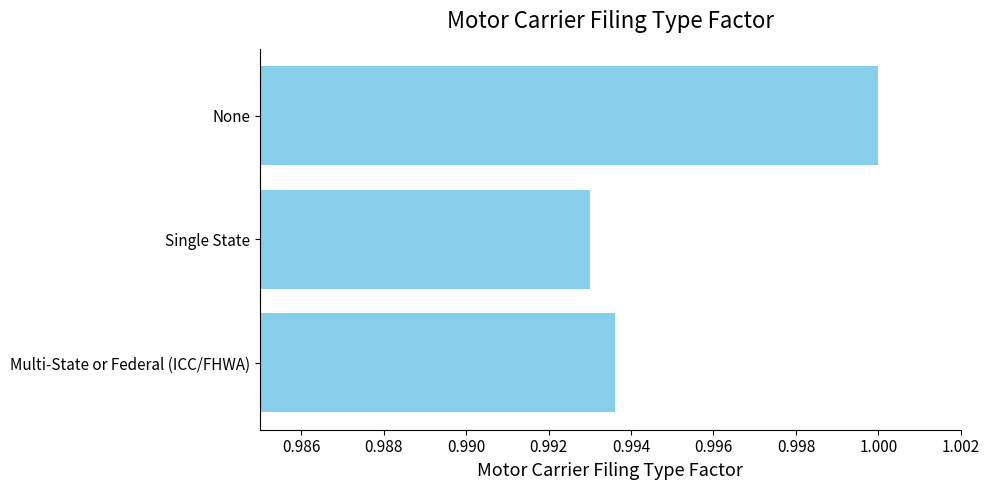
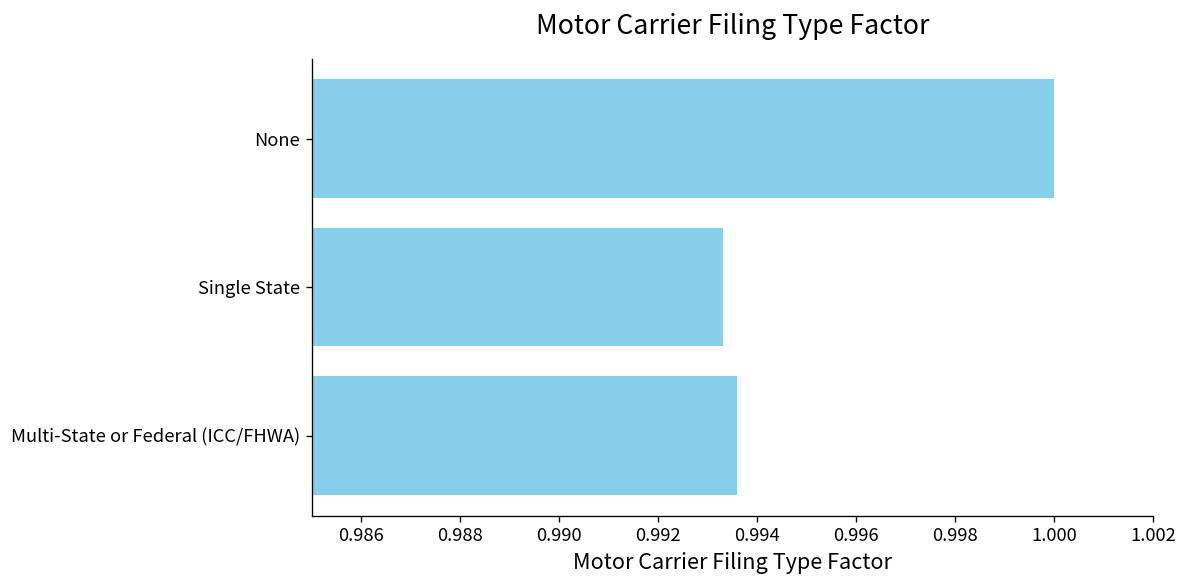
  {
    "None": 1.0000,
-   "Single State": 0.9930,
+   "Single State": 0.9933,
    "Multi-State or Federal (ICC/FHWA)": 0.9936
  }
